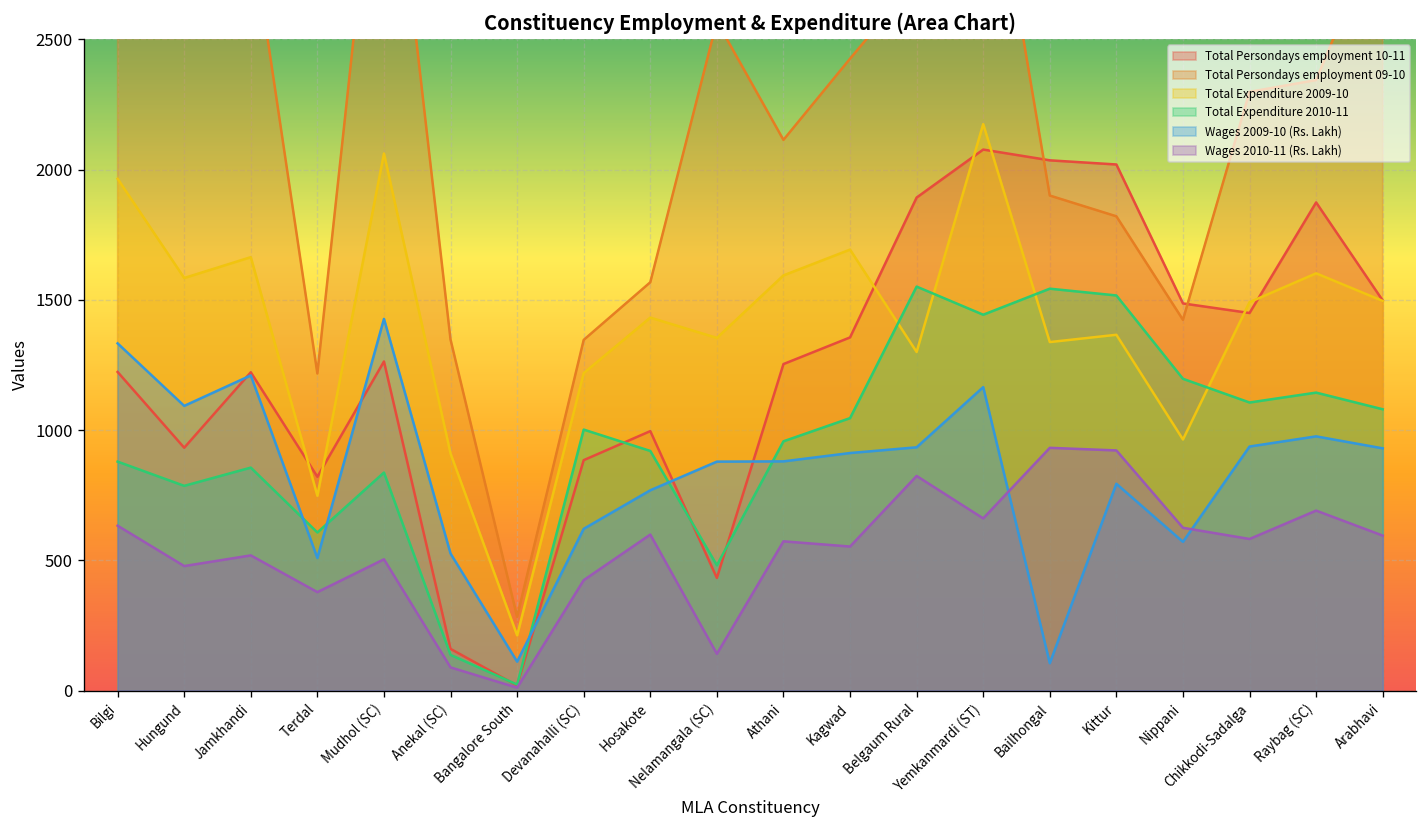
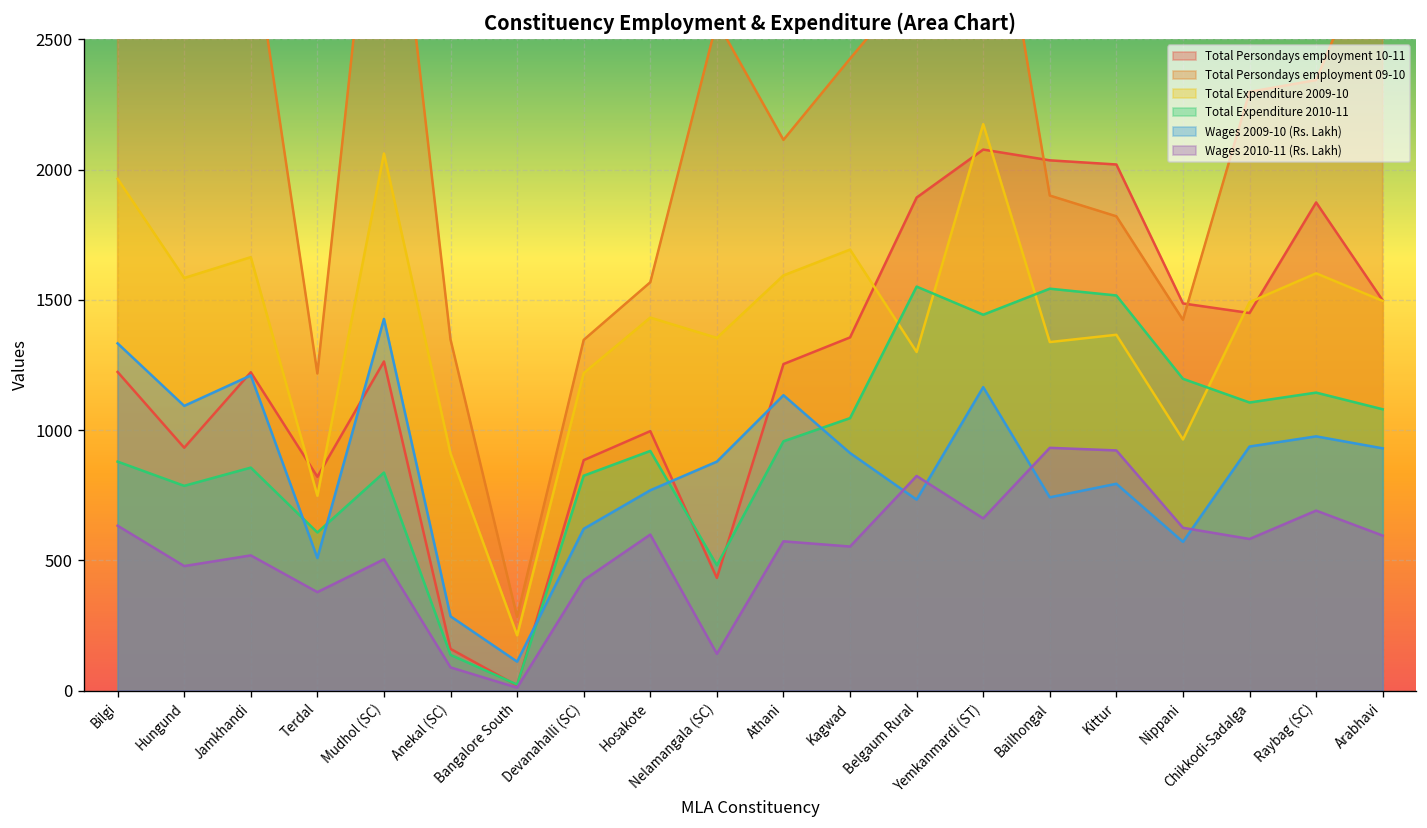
  {
    "Total Expenditure 2010-11": {
      "Bilgi": 880,
      "Hungund": 790,
      "Jamkhandi": 860,
      "Terdal": 610,
      "Mudhol (SC)": 840,
      "Anekal (SC)": 140,
-     "Devanahalli (SC)": 1000,
+     "Devanahalli (SC)": 830,
      "Hosakote": 920,
      "Nelamangala (SC)": 480,
      "Athani": 960,
      "Kagwad": 1050,
      "Belgaum Rural": 1550,
      "Yemkanmardi (ST)": 1440,
      "Bailhongal": 1540,
      "Kittur": 1520,
      "Nippani": 1200,
      "Chikkodi-Sadalga": 1110,
      "Raybag (SC)": 1140,
      "Arabhavi": 1080
    },
    "Wages 2009-10 (Rs. Lakh)": {
      "Bilgi": 1330,
      "Hungund": 1090,
      "Jamkhandi": 1210,
      "Terdal": 510,
      "Mudhol (SC)": 1430,
-     "Anekal (SC)": 530,
+     "Anekal (SC)": 290,
      "Bangalore South": 110,
      "Devanahalli (SC)": 620,
      "Hosakote": 770,
      "Nelamangala (SC)": 880,
-     "Athani": 880,
+     "Athani": 1130,
      "Kagwad": 910,
-     "Belgaum Rural": 930,
+     "Belgaum Rural": 730,
      "Yemkanmardi (ST)": 1170,
-     "Bailhongal": 110,
+     "Bailhongal": 740,
      "Kittur": 790,
      "Nippani": 570,
      "Chikkodi-Sadalga": 940,
      "Raybag (SC)": 980,
      "Arabhavi": 930
    },
    "Wages 2010-11 (Rs. Lakh)": {
      "Bilgi": 630,
      "Hungund": 480,
      "Jamkhandi": 520,
      "Terdal": 380,
      "Mudhol (SC)": 500,
      "Anekal (SC)": 90,
      "Devanahalli (SC)": 420,
      "Hosakote": 600,
      "Nelamangala (SC)": 140,
      "Athani": 570,
      "Kagwad": 550,
      "Belgaum Rural": 820,
      "Yemkanmardi (ST)": 660,
      "Bailhongal": 930,
      "Kittur": 920,
      "Nippani": 630,
      "Chikkodi-Sadalga": 580,
      "Raybag (SC)": 690,
      "Arabhavi": 600
    }
  }
